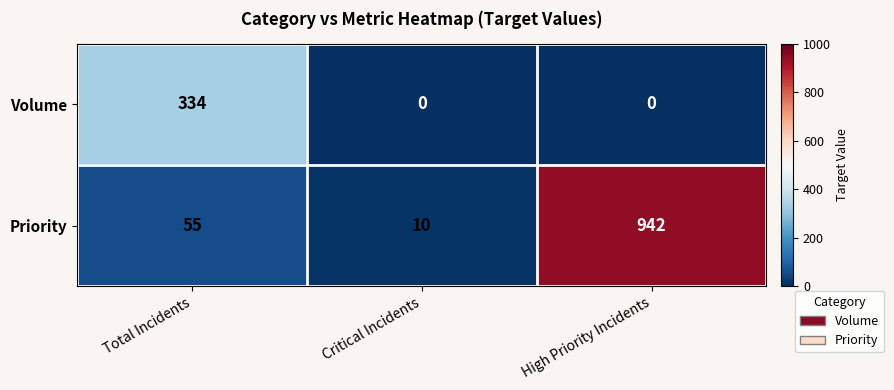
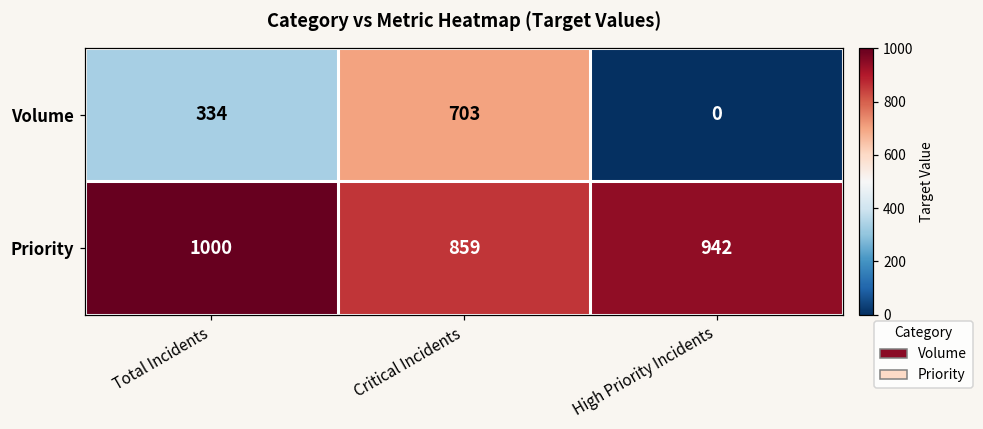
  {
    "Volume": {
      "Total Incidents": 334,
-     "Critical Incidents": 0,
+     "Critical Incidents": 703,
      "High Priority Incidents": 0
    },
    "Priority": {
-     "Total Incidents": 55,
-     "Critical Incidents": 10,
+     "Total Incidents": 1000,
+     "Critical Incidents": 859,
      "High Priority Incidents": 942
    }
  }
